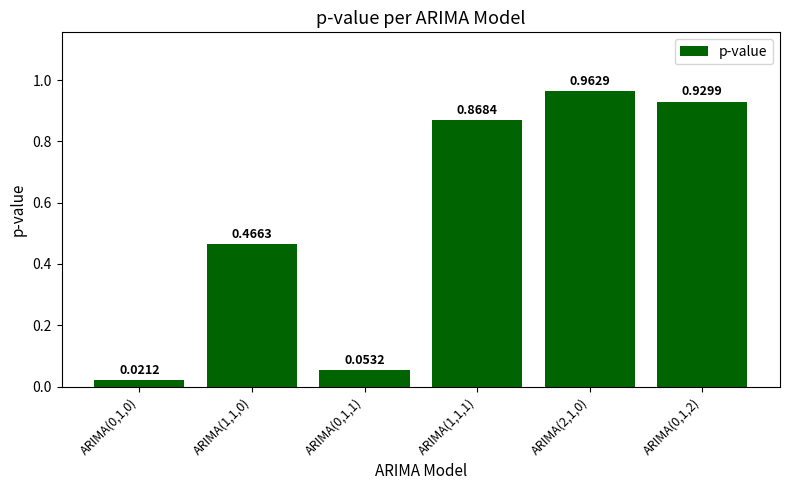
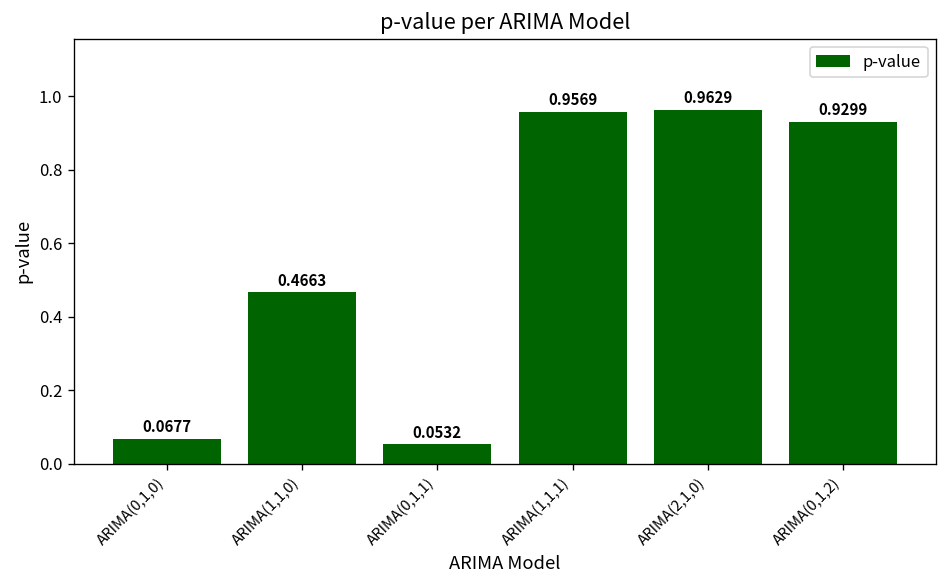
  {
-   "ARIMA(0,1,0)": 0.0212,
+   "ARIMA(0,1,0)": 0.0677,
    "ARIMA(1,1,0)": 0.4663,
    "ARIMA(0,1,1)": 0.0532,
-   "ARIMA(1,1,1)": 0.8684,
+   "ARIMA(1,1,1)": 0.9569,
    "ARIMA(2,1,0)": 0.9629,
    "ARIMA(0,1,2)": 0.9299
  }
